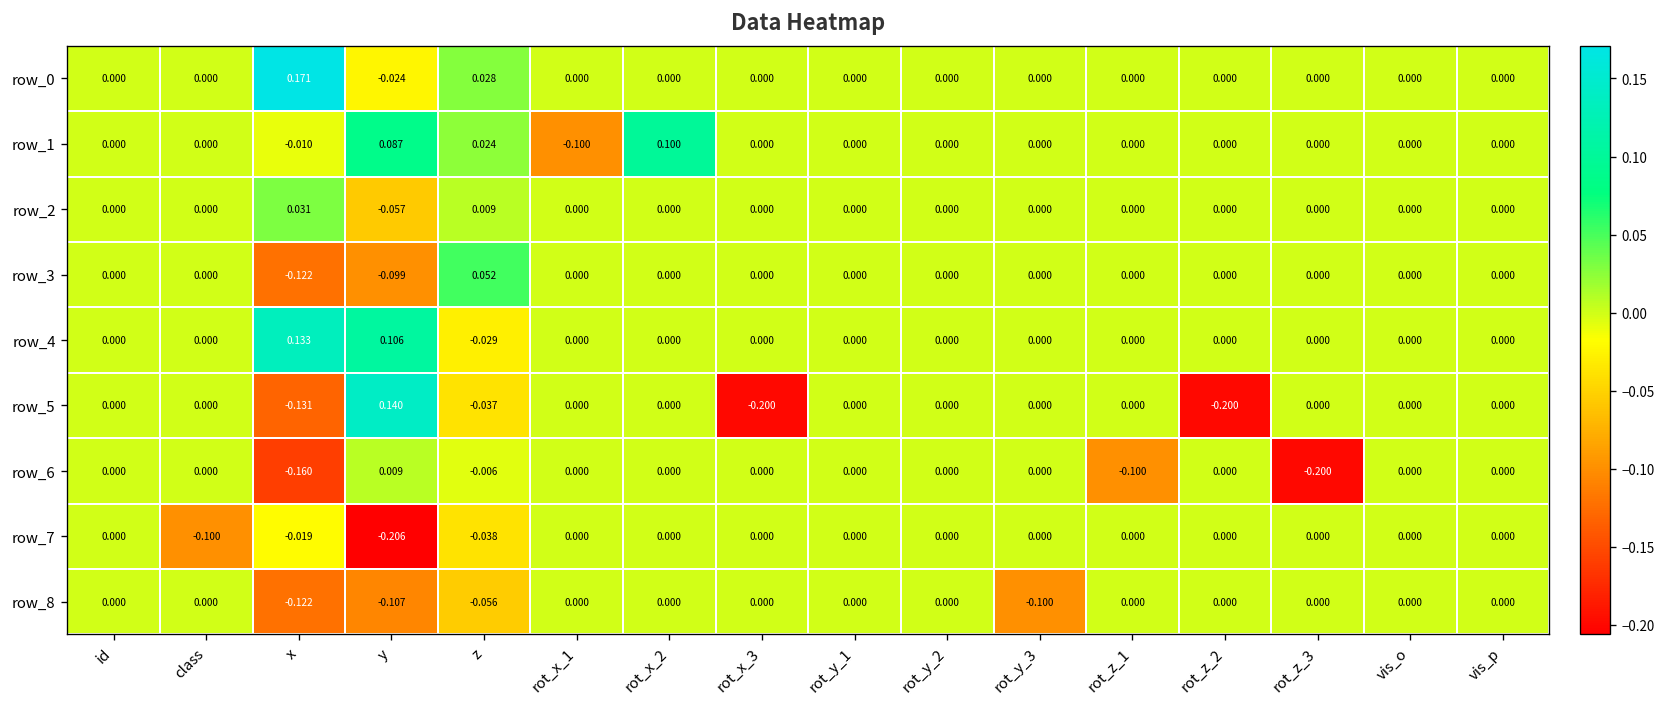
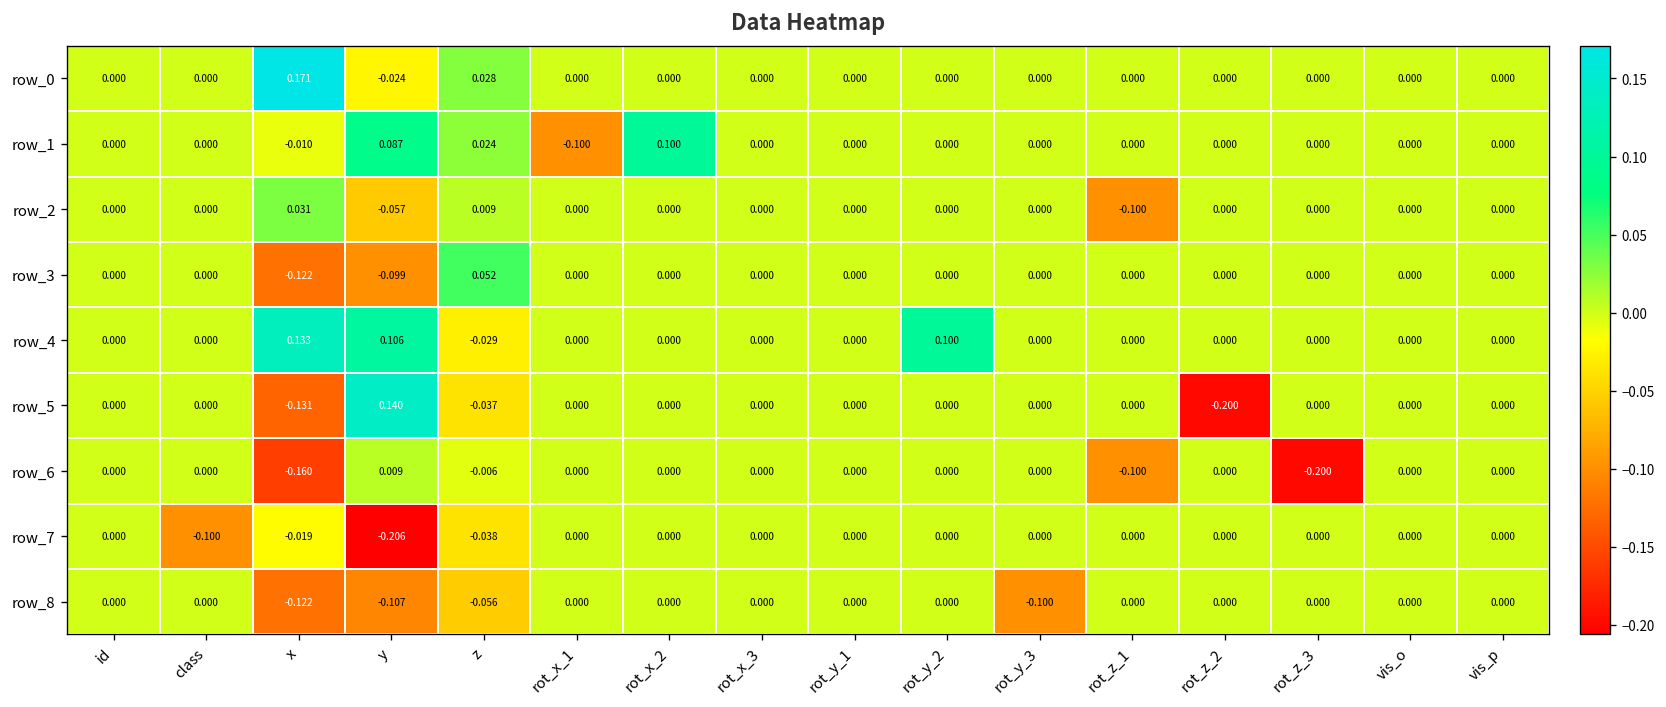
  {
    "row_0": {
      "id": 0.000,
      "class": 0.000,
      "x": 0.171,
      "y": -0.024,
      "z": 0.028,
      "rot_x_1": 0.000,
      "rot_x_2": 0.000,
      "rot_x_3": 0.000,
      "rot_y_1": 0.000,
      "rot_y_2": 0.000,
      "rot_y_3": 0.000,
      "rot_z_1": 0.000,
      "rot_z_2": 0.000,
      "rot_z_3": 0.000,
      "vis_o": 0.000,
      "vis_p": 0.000
    },
    "row_1": {
      "id": 0.000,
      "class": 0.000,
      "x": -0.010,
      "y": 0.087,
      "z": 0.024,
      "rot_x_1": -0.100,
      "rot_x_2": 0.100,
      "rot_x_3": 0.000,
      "rot_y_1": 0.000,
      "rot_y_2": 0.000,
      "rot_y_3": 0.000,
      "rot_z_1": 0.000,
      "rot_z_2": 0.000,
      "rot_z_3": 0.000,
      "vis_o": 0.000,
      "vis_p": 0.000
    },
    "row_2": {
      "id": 0.000,
      "class": 0.000,
      "x": 0.031,
      "y": -0.057,
      "z": 0.009,
      "rot_x_1": 0.000,
      "rot_x_2": 0.000,
      "rot_x_3": 0.000,
      "rot_y_1": 0.000,
      "rot_y_2": 0.000,
      "rot_y_3": 0.000,
-     "rot_z_1": 0.000,
+     "rot_z_1": -0.100,
      "rot_z_2": 0.000,
      "rot_z_3": 0.000,
      "vis_o": 0.000,
      "vis_p": 0.000
    },
    "row_3": {
      "id": 0.000,
      "class": 0.000,
      "x": -0.122,
      "y": -0.099,
      "z": 0.052,
      "rot_x_1": 0.000,
      "rot_x_2": 0.000,
      "rot_x_3": 0.000,
      "rot_y_1": 0.000,
      "rot_y_2": 0.000,
      "rot_y_3": 0.000,
      "rot_z_1": 0.000,
      "rot_z_2": 0.000,
      "rot_z_3": 0.000,
      "vis_o": 0.000,
      "vis_p": 0.000
    },
    "row_4": {
      "id": 0.000,
      "class": 0.000,
      "x": 0.133,
      "y": 0.106,
      "z": -0.029,
      "rot_x_1": 0.000,
      "rot_x_2": 0.000,
      "rot_x_3": 0.000,
      "rot_y_1": 0.000,
-     "rot_y_2": 0.000,
+     "rot_y_2": 0.100,
      "rot_y_3": 0.000,
      "rot_z_1": 0.000,
      "rot_z_2": 0.000,
      "rot_z_3": 0.000,
      "vis_o": 0.000,
      "vis_p": 0.000
    },
    "row_5": {
      "id": 0.000,
      "class": 0.000,
      "x": -0.131,
      "y": 0.140,
      "z": -0.037,
      "rot_x_1": 0.000,
      "rot_x_2": 0.000,
-     "rot_x_3": -0.200,
+     "rot_x_3": 0.000,
      "rot_y_1": 0.000,
      "rot_y_2": 0.000,
      "rot_y_3": 0.000,
      "rot_z_1": 0.000,
      "rot_z_2": -0.200,
      "rot_z_3": 0.000,
      "vis_o": 0.000,
      "vis_p": 0.000
    },
    "row_6": {
      "id": 0.000,
      "class": 0.000,
      "x": -0.160,
      "y": 0.009,
      "z": -0.006,
      "rot_x_1": 0.000,
      "rot_x_2": 0.000,
      "rot_x_3": 0.000,
      "rot_y_1": 0.000,
      "rot_y_2": 0.000,
      "rot_y_3": 0.000,
      "rot_z_1": -0.100,
      "rot_z_2": 0.000,
      "rot_z_3": -0.200,
      "vis_o": 0.000,
      "vis_p": 0.000
    },
    "row_7": {
      "id": 0.000,
      "class": -0.100,
      "x": -0.019,
      "y": -0.206,
      "z": -0.038,
      "rot_x_1": 0.000,
      "rot_x_2": 0.000,
      "rot_x_3": 0.000,
      "rot_y_1": 0.000,
      "rot_y_2": 0.000,
      "rot_y_3": 0.000,
      "rot_z_1": 0.000,
      "rot_z_2": 0.000,
      "rot_z_3": 0.000,
      "vis_o": 0.000,
      "vis_p": 0.000
    },
    "row_8": {
      "id": 0.000,
      "class": 0.000,
      "x": -0.122,
      "y": -0.107,
      "z": -0.056,
      "rot_x_1": 0.000,
      "rot_x_2": 0.000,
      "rot_x_3": 0.000,
      "rot_y_1": 0.000,
      "rot_y_2": 0.000,
      "rot_y_3": -0.100,
      "rot_z_1": 0.000,
      "rot_z_2": 0.000,
      "rot_z_3": 0.000,
      "vis_o": 0.000,
      "vis_p": 0.000
    }
  }
